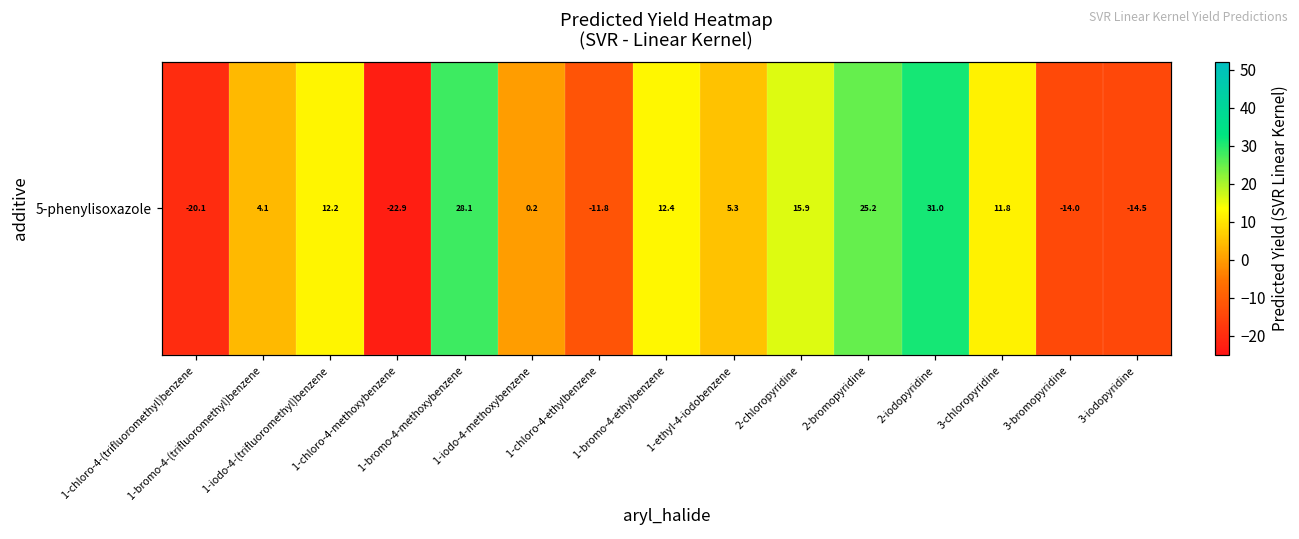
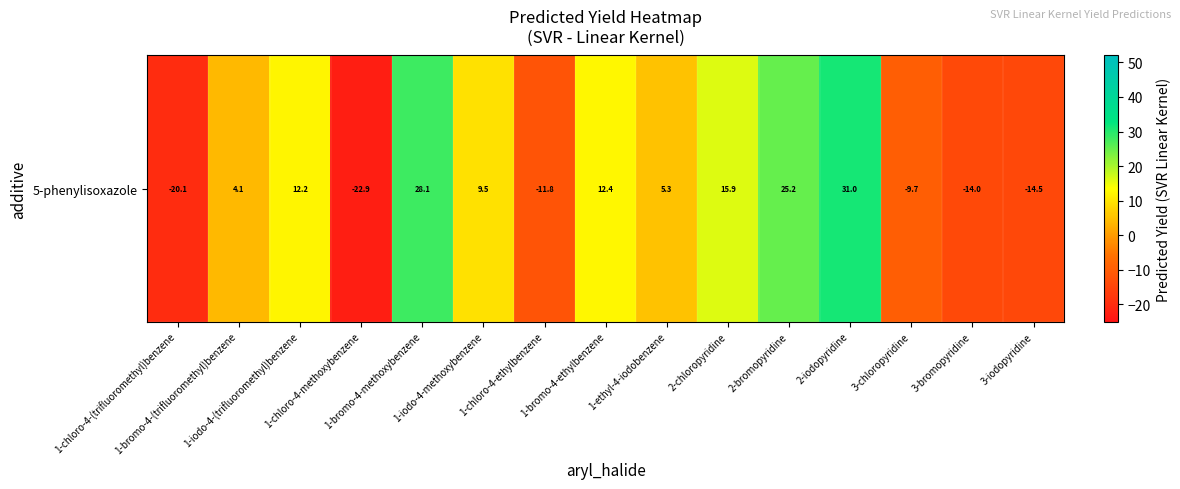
  {
    "5-phenylisoxazole": {
      "1-chloro-4-(trifluoromethyl)benzene": -20.1,
      "1-bromo-4-(trifluoromethyl)benzene": 4.1,
      "1-iodo-4-(trifluoromethyl)benzene": 12.2,
      "1-chloro-4-methoxybenzene": -22.9,
      "1-bromo-4-methoxybenzene": 28.1,
-     "1-iodo-4-methoxybenzene": 0.2,
+     "1-iodo-4-methoxybenzene": 9.5,
      "1-chloro-4-ethylbenzene": -11.8,
      "1-bromo-4-ethylbenzene": 12.4,
      "1-ethyl-4-iodobenzene": 5.3,
      "2-chloropyridine": 15.9,
      "2-bromopyridine": 25.2,
      "2-iodopyridine": 31.0,
-     "3-chloropyridine": 11.8,
+     "3-chloropyridine": -9.7,
      "3-bromopyridine": -14.0,
      "3-iodopyridine": -14.5
    }
  }
